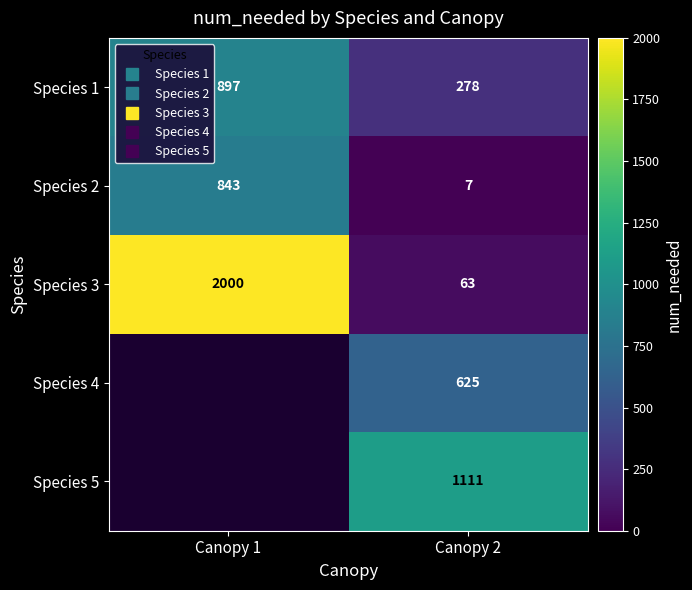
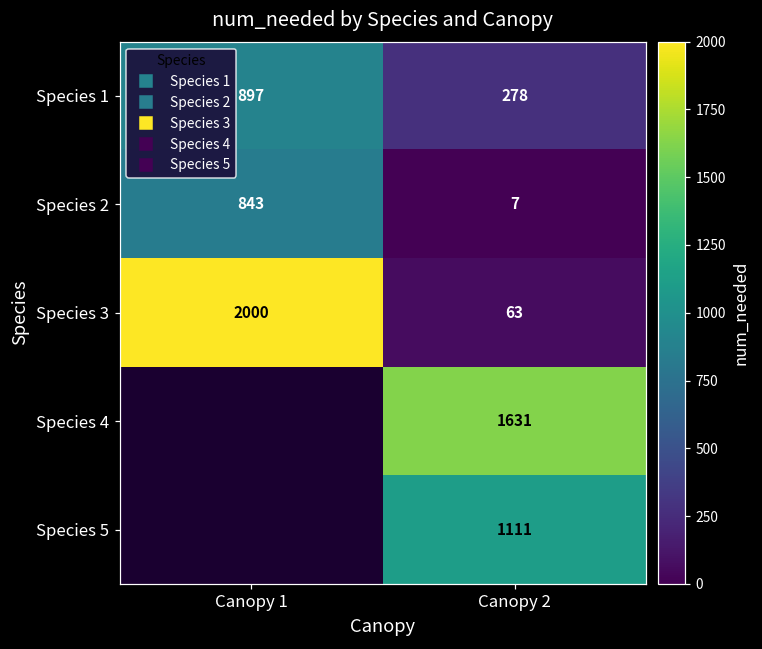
  {
    "Species 1": {
      "Canopy 1": 897,
      "Canopy 2": 278
    },
    "Species 2": {
      "Canopy 1": 843,
      "Canopy 2": 7
    },
    "Species 3": {
      "Canopy 1": 2000,
      "Canopy 2": 63
    },
    "Species 4": {
-     "Canopy 2": 625
+     "Canopy 2": 1631
    },
    "Species 5": {
      "Canopy 2": 1111
    }
  }
